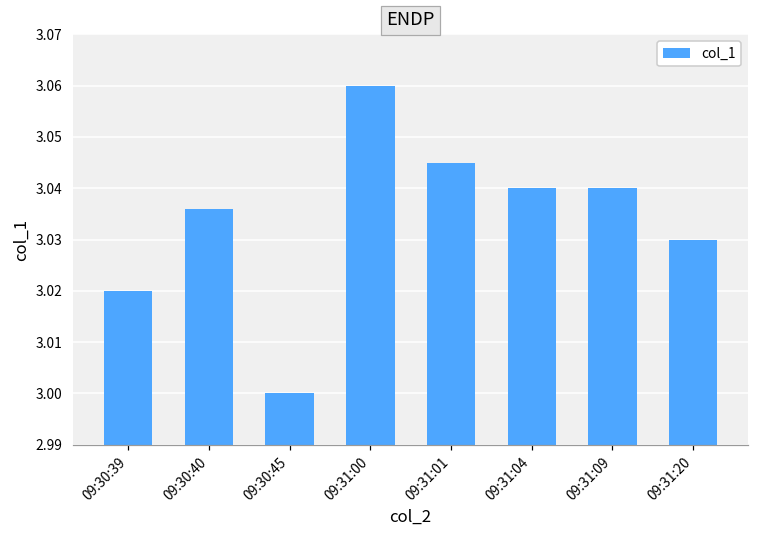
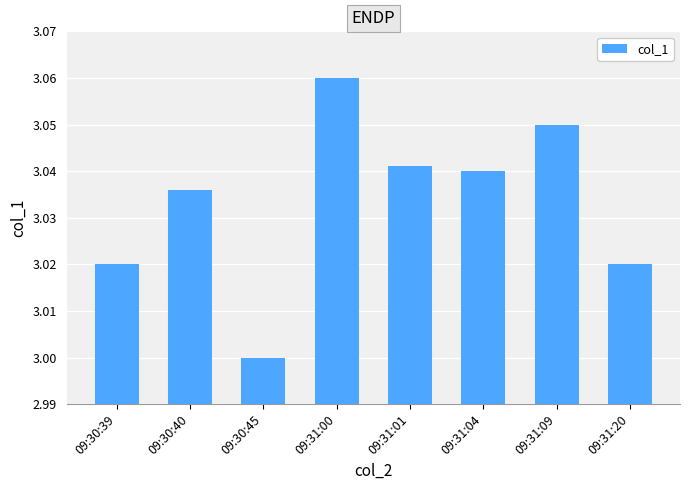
  {
    "09:30:39": 3.020,
    "09:30:40": 3.036,
    "09:30:45": 3.000,
    "09:31:00": 3.060,
-   "09:31:01": 3.045,
+   "09:31:01": 3.041,
    "09:31:04": 3.040,
-   "09:31:09": 3.04,
-   "09:31:20": 3.03
+   "09:31:09": 3.05,
+   "09:31:20": 3.02
  }
